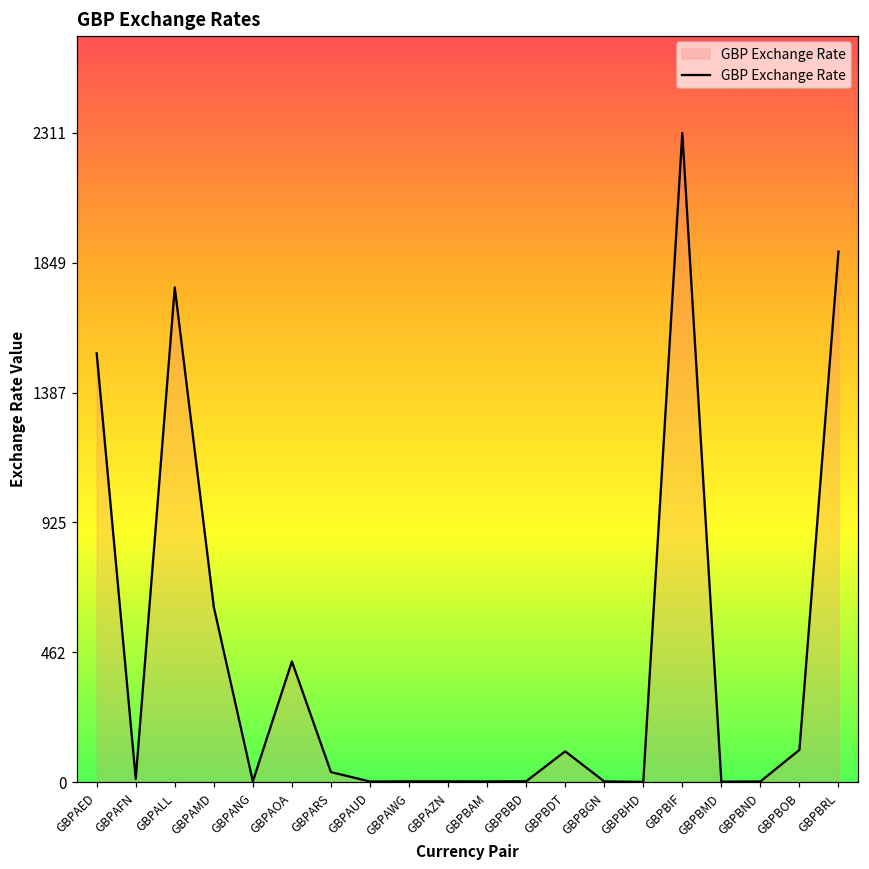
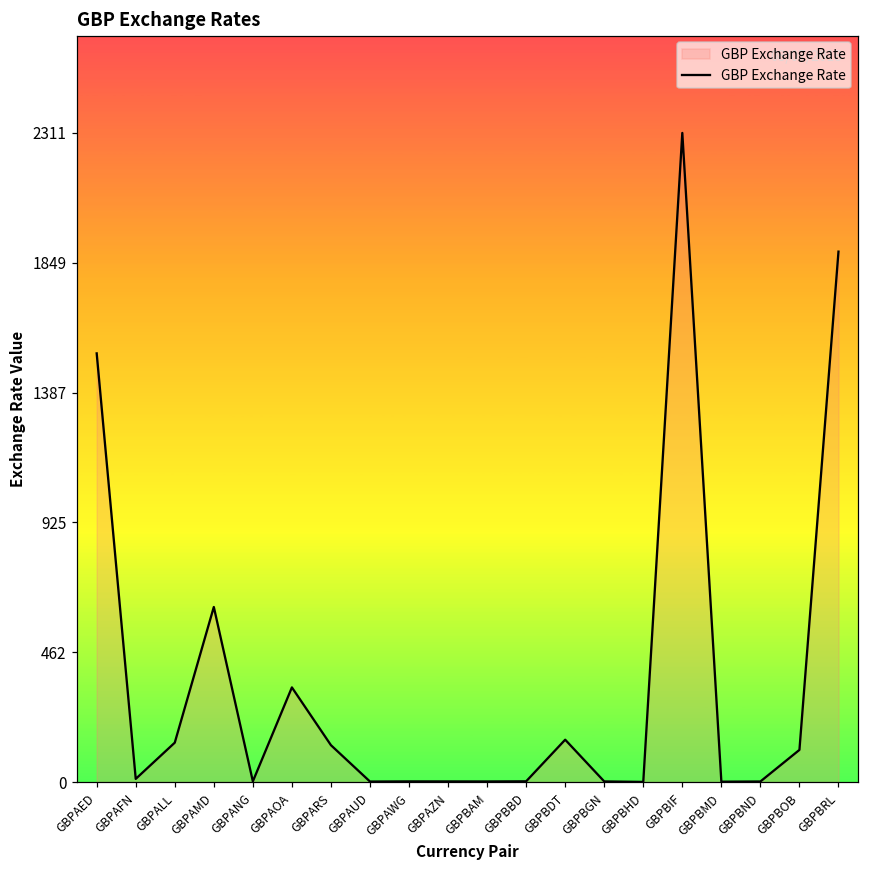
  {
    "GBPAED": 1530,
    "GBPAFN": 10,
-   "GBPALL": 1760,
+   "GBPALL": 140,
    "GBPAMD": 620,
    "GBPANG": 0,
-   "GBPAOA": 430,
-   "GBPARS": 40,
+   "GBPAOA": 340,
+   "GBPARS": 130,
    "GBPAUD": 0,
    "GBPAWG": 0,
    "GBPAZN": 0,
    "GBPBAM": 0,
    "GBPBBD": 0,
-   "GBPBDT": 110,
+   "GBPBDT": 150,
    "GBPBGN": 0,
    "GBPBHD": 0,
    "GBPBIF": 2310,
    "GBPBMD": 0,
    "GBPBND": 0,
    "GBPBOB": 110,
    "GBPBRL": 1890
  }
